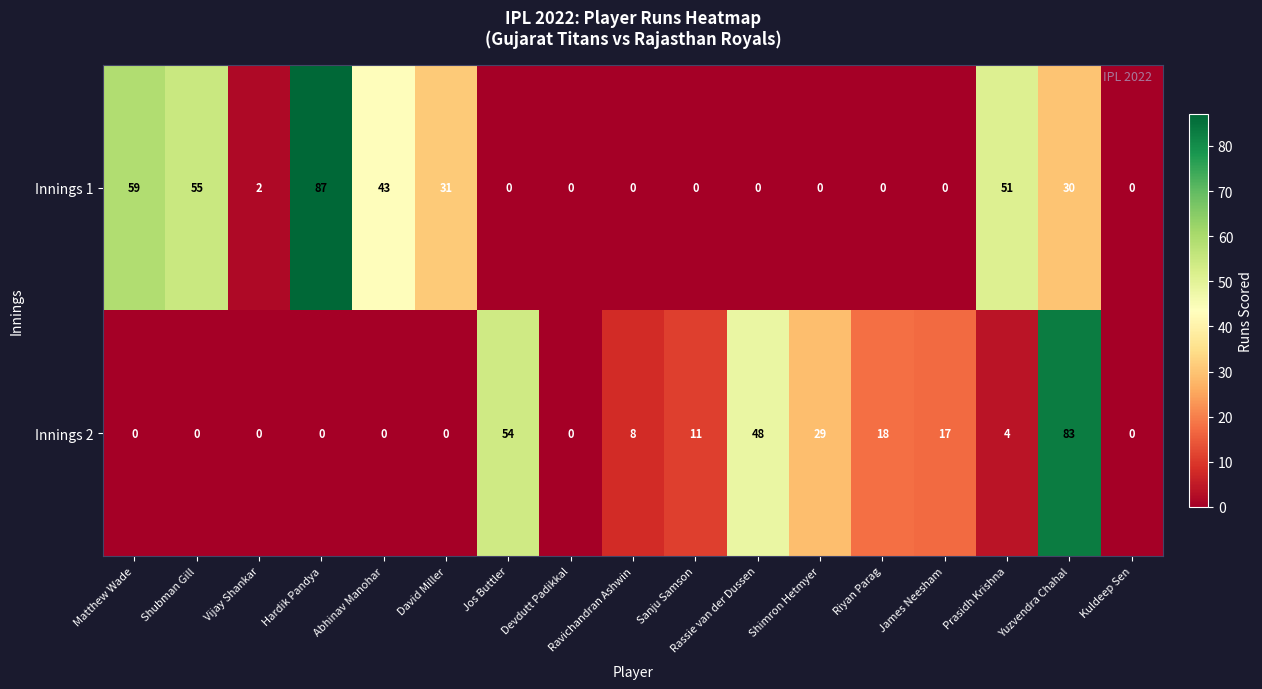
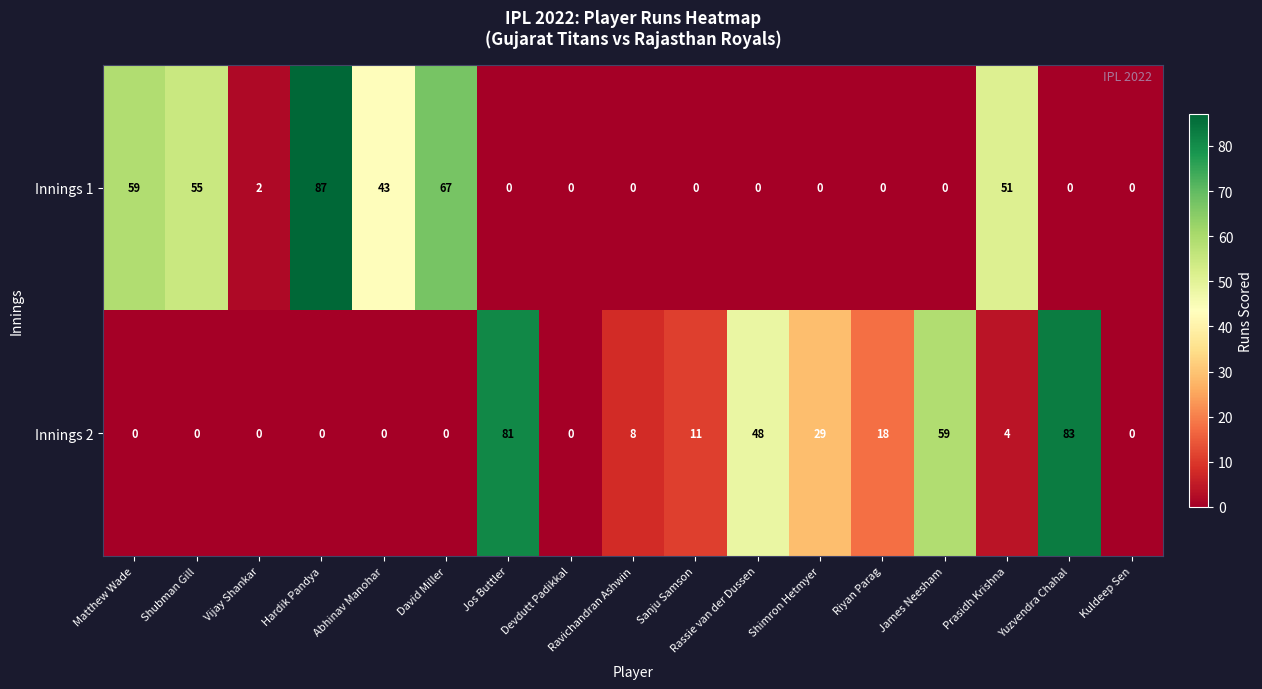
  {
    "Innings 1": {
      "Matthew Wade": 59,
      "Shubman Gill": 55,
      "Vijay Shankar": 2,
      "Hardik Pandya": 87,
      "Abhinav Manohar": 43,
-     "David Miller": 31,
+     "David Miller": 67,
      "Jos Buttler": 0,
      "Devdutt Padikkal": 0,
      "Ravichandran Ashwin": 0,
      "Sanju Samson": 0,
      "Rassie van der Dussen": 0,
      "Shimron Hetmyer": 0,
      "Riyan Parag": 0,
      "James Neesham": 0,
      "Prasidh Krishna": 51,
-     "Yuzvendra Chahal": 30
+     "Yuzvendra Chahal": 0
    },
    "Innings 2": {
      "Matthew Wade": 0,
      "Shubman Gill": 0,
      "Vijay Shankar": 0,
      "Hardik Pandya": 0,
      "Abhinav Manohar": 0,
      "David Miller": 0,
-     "Jos Buttler": 54,
+     "Jos Buttler": 81,
      "Devdutt Padikkal": 0,
      "Ravichandran Ashwin": 8,
      "Sanju Samson": 11,
      "Rassie van der Dussen": 48,
      "Shimron Hetmyer": 29,
      "Riyan Parag": 18,
-     "James Neesham": 17,
+     "James Neesham": 59,
      "Prasidh Krishna": 4,
      "Yuzvendra Chahal": 83,
      "Kuldeep Sen": 0
    }
  }
